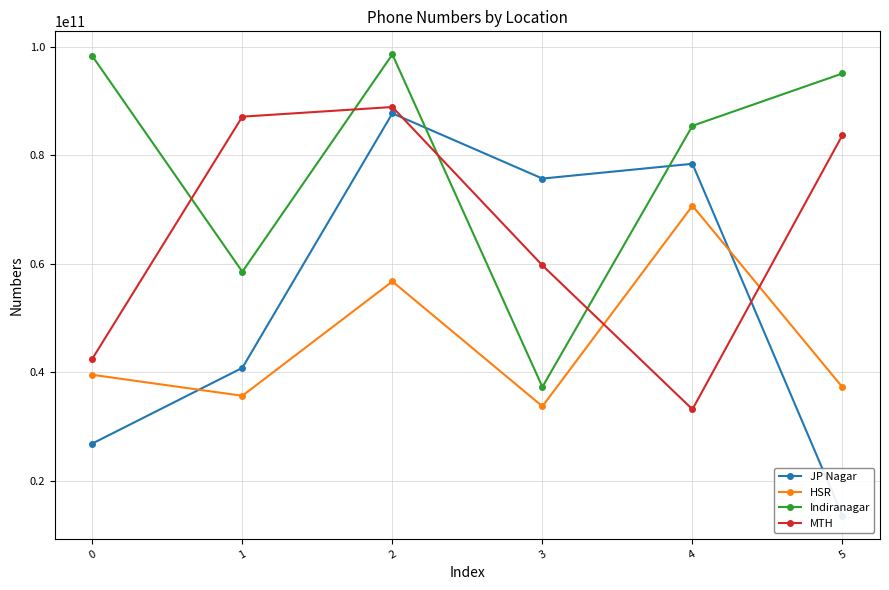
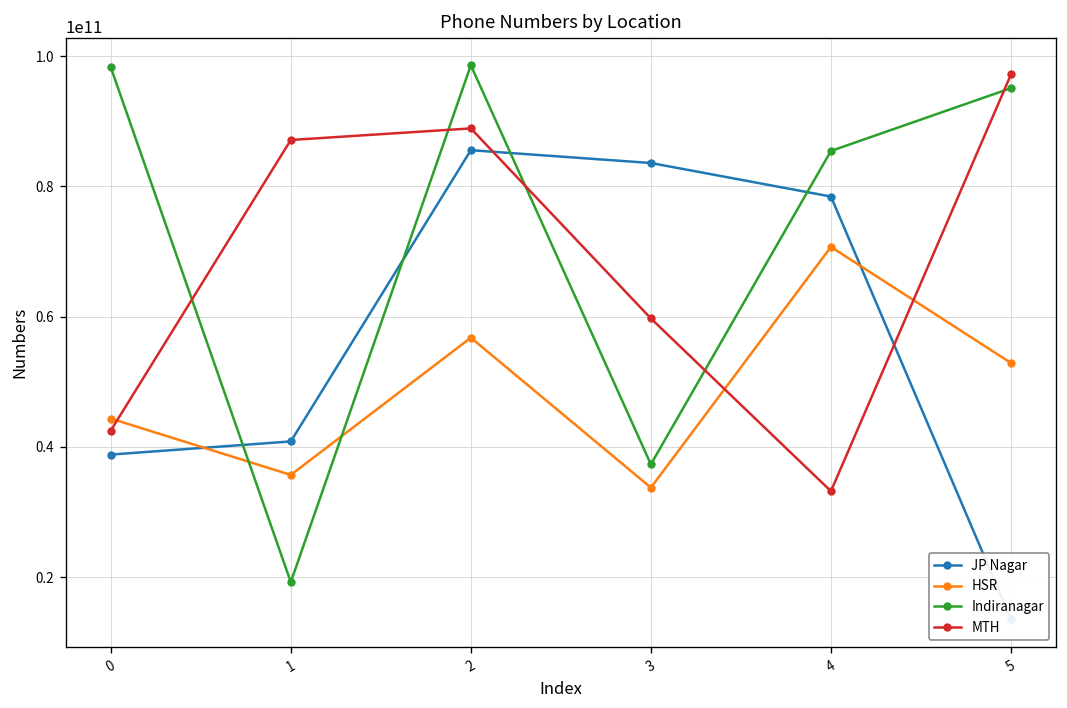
  {
    "JP Nagar": {
-     "0": 27000000000,
+     "0": 39000000000,
      "1": 41000000000,
-     "2": 88000000000,
-     "3": 76000000000,
+     "2": 86000000000,
+     "3": 84000000000,
      "4": 78000000000
    },
    "HSR": {
-     "0": 40000000000,
+     "0": 44000000000,
      "1": 36000000000,
      "2": 57000000000,
      "3": 34000000000,
      "4": 71000000000,
-     "5": 37000000000
+     "5": 53000000000
    },
    "Indiranagar": {
      "0": 98000000000,
-     "1": 59000000000,
+     "1": 19000000000,
      "2": 99000000000,
      "3": 37000000000,
      "4": 85000000000,
      "5": 95000000000
    },
    "MTH": {
      "0": 42000000000,
      "1": 87000000000,
      "2": 89000000000,
      "3": 60000000000,
      "4": 33000000000,
-     "5": 84000000000
+     "5": 97000000000
    }
  }
